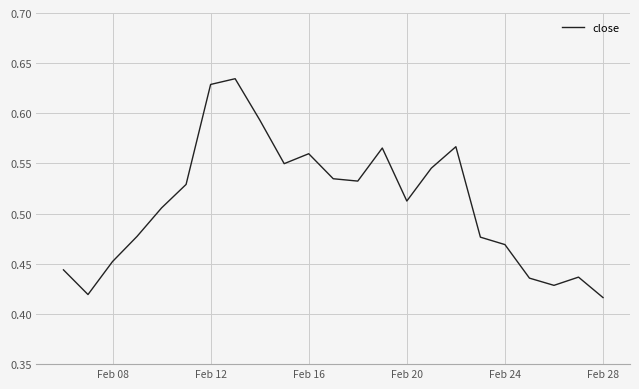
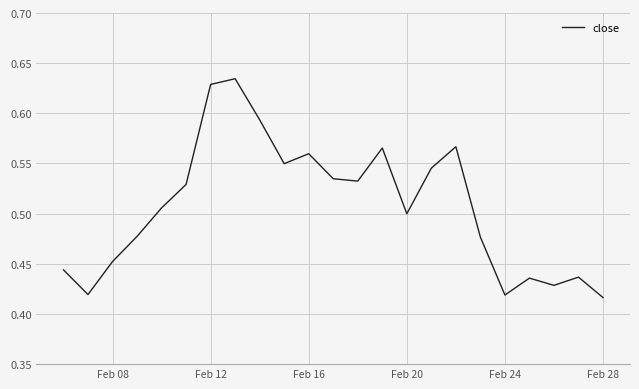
  {
    "Feb 08": 0.452,
    "Feb 12": 0.629,
    "Feb 16": 0.560,
-   "Feb 20": 0.513,
-   "Feb 24": 0.469,
+   "Feb 20": 0.500,
+   "Feb 24": 0.419,
    "Feb 28": 0.416
  }
